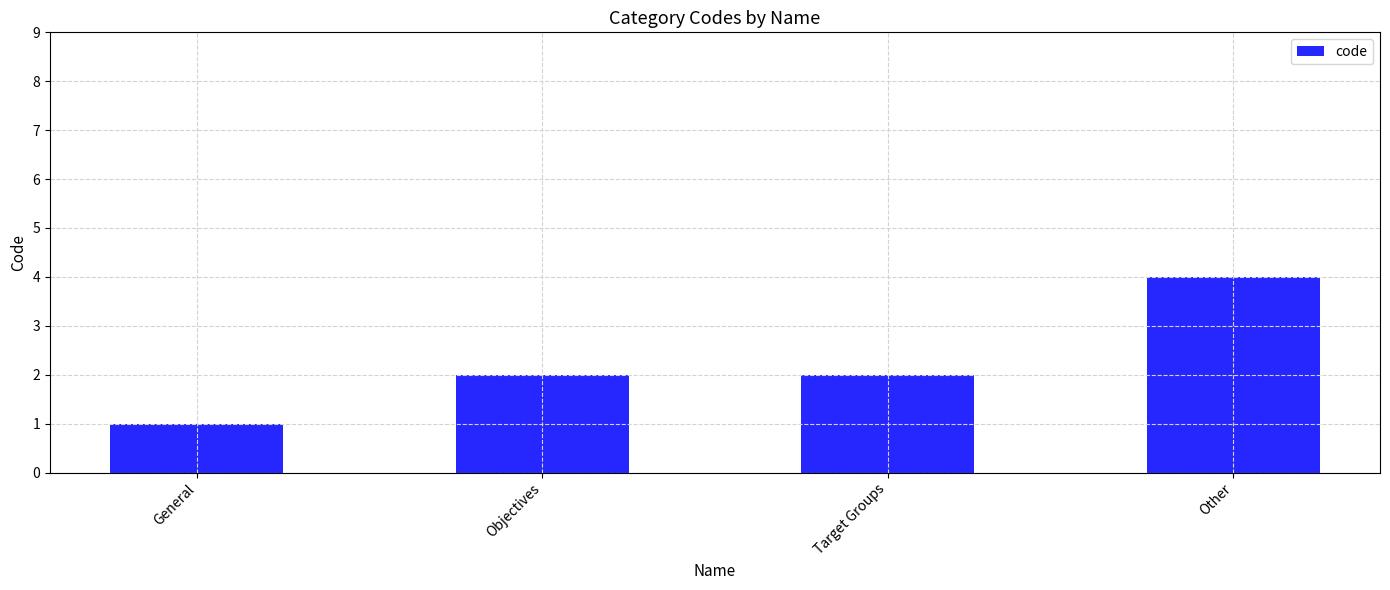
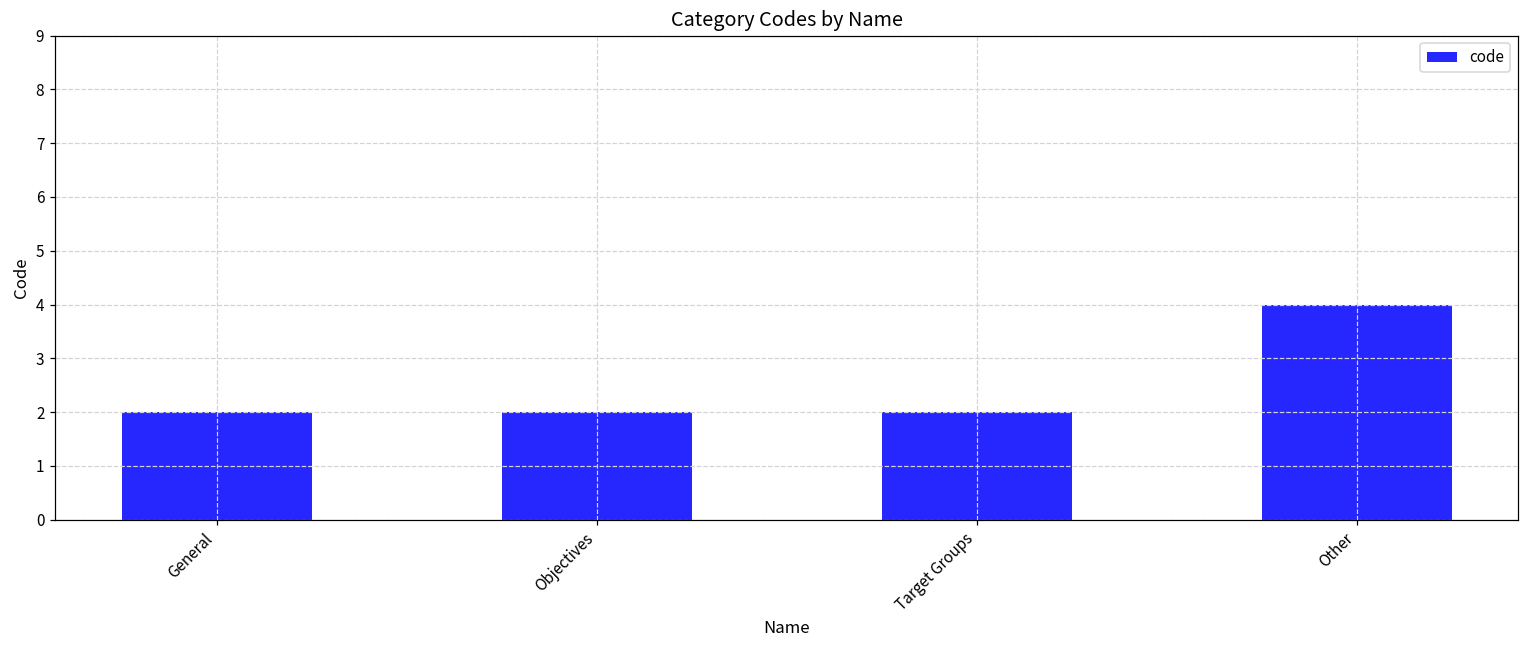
  {
-   "General": 1,
+   "General": 2,
    "Objectives": 2,
    "Target Groups": 2,
    "Other": 4
  }
